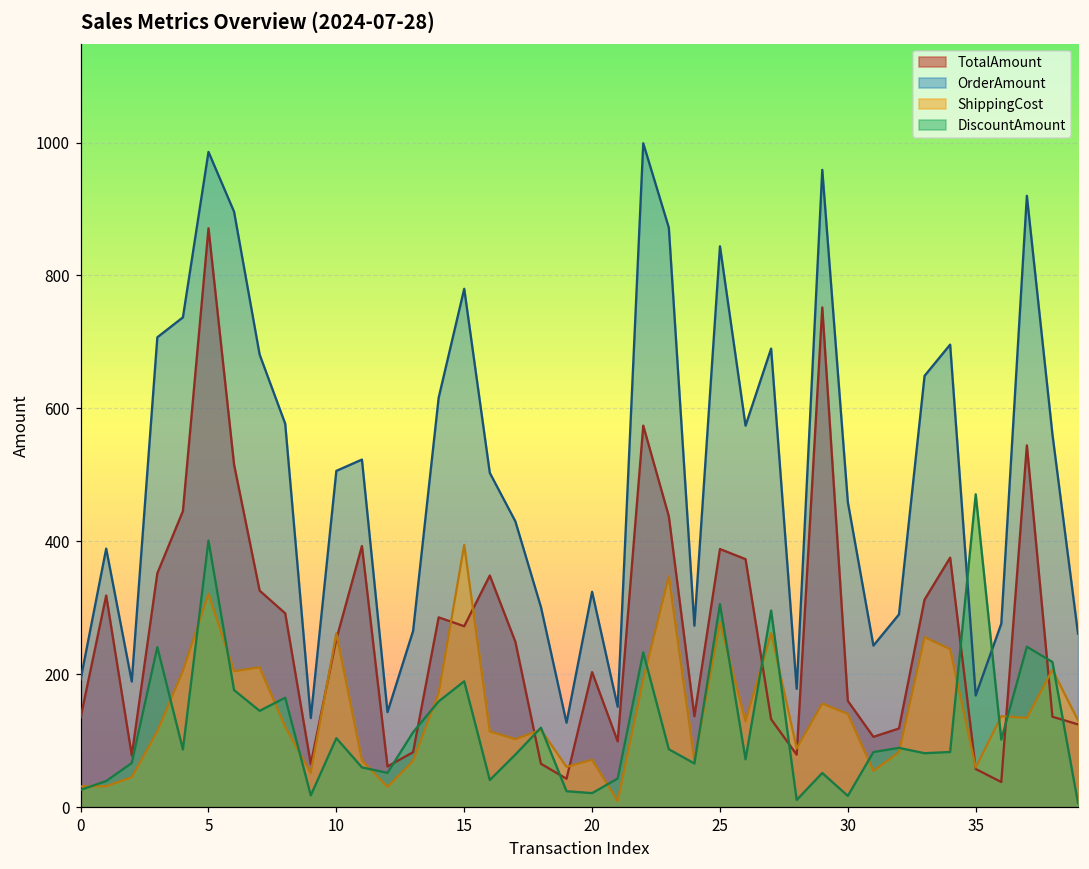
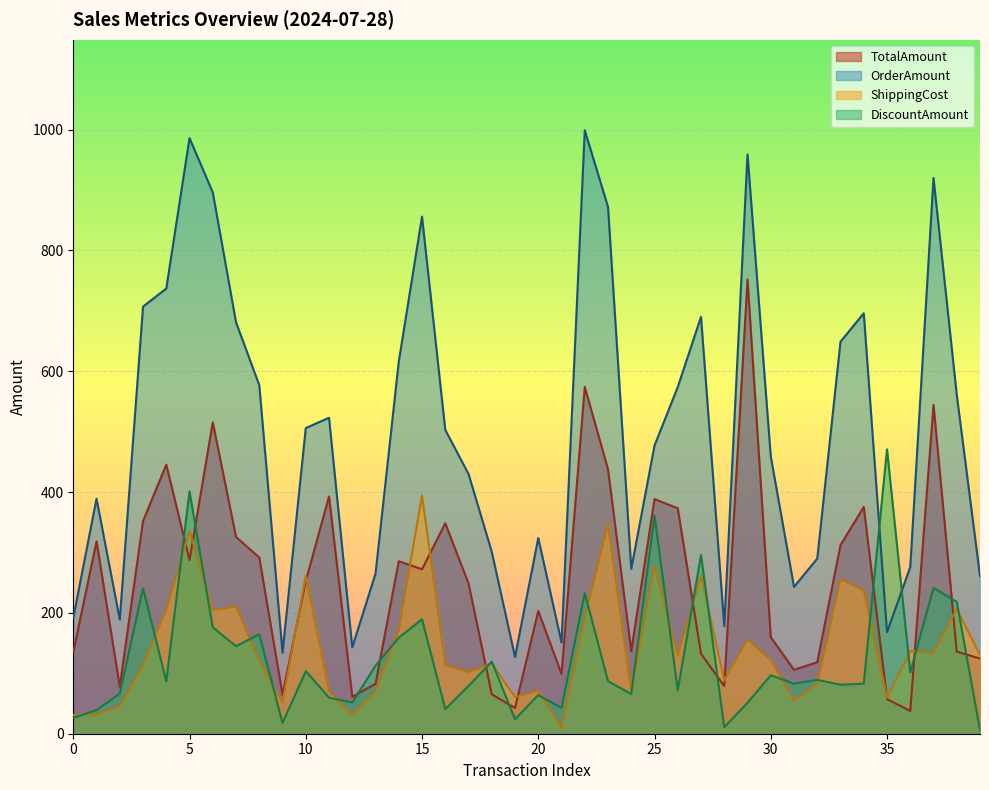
  {
    "TotalAmount": {
      "0": 130,
-     "5": 870,
+     "5": 290,
      "10": 250,
      "15": 270,
      "20": 200,
      "25": 390,
      "30": 160
    },
    "OrderAmount": {
      "0": 190,
      "5": 990,
      "10": 510,
-     "15": 780,
+     "15": 860,
      "20": 320,
-     "25": 840,
+     "25": 480,
      "30": 460,
      "35": 170
    },
    "ShippingCost": {
      "0": 30,
-     "5": 320,
+     "5": 340,
      "10": 260,
      "15": 390,
      "20": 70,
      "25": 280,
-     "30": 140
+     "30": 120
    },
    "DiscountAmount": {
      "0": 30,
      "5": 400,
      "10": 100,
      "15": 190,
-     "20": 20,
-     "25": 310,
-     "30": 20,
+     "20": 60,
+     "25": 360,
+     "30": 100,
      "35": 470
    }
  }
